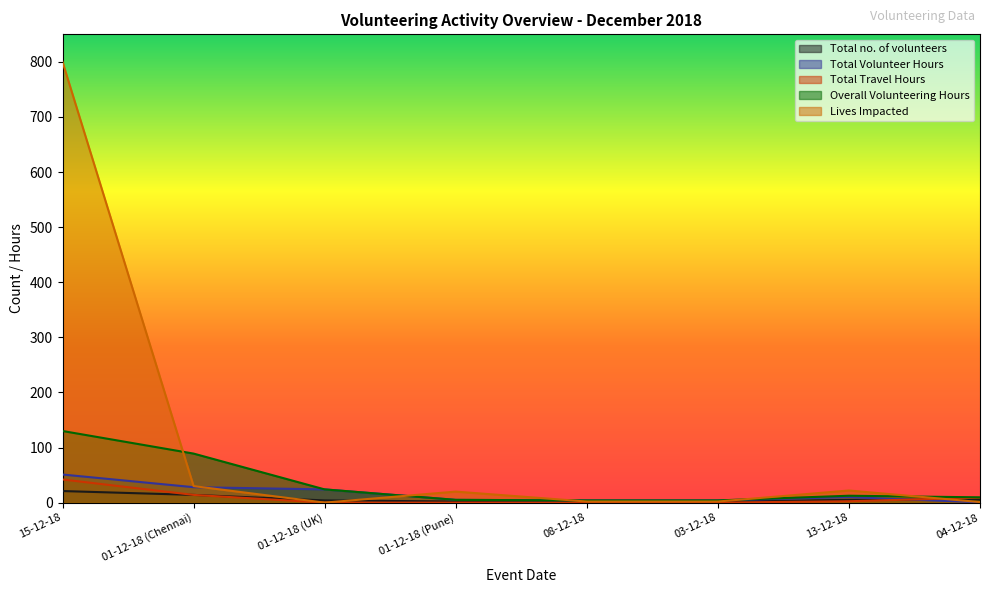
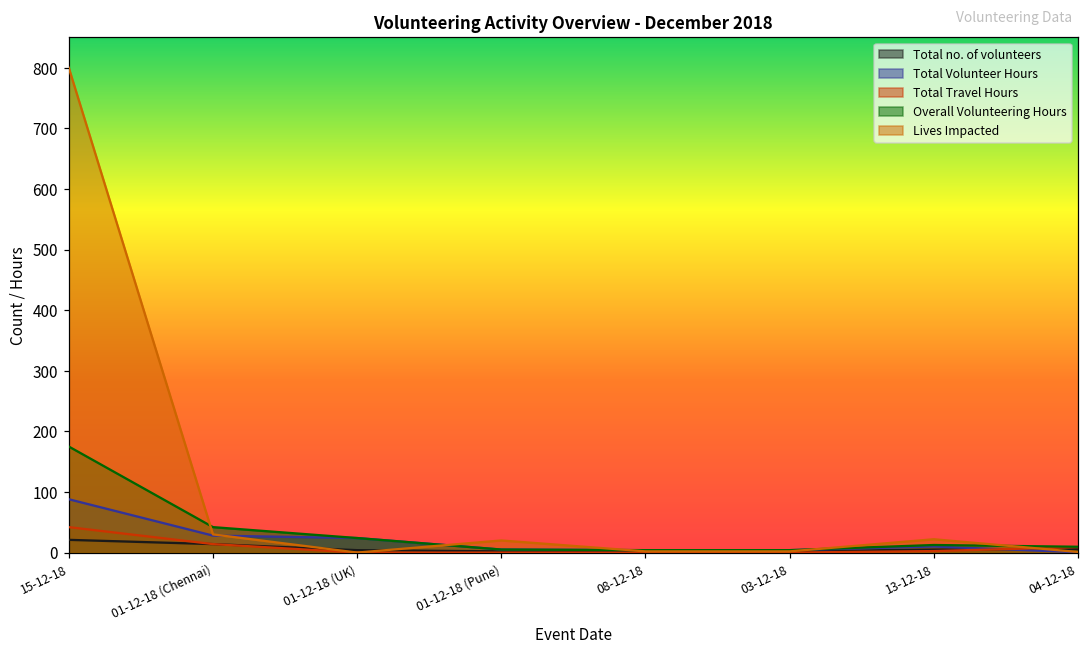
  {
    "Total no. of volunteers": {
      "15-12-18": 20
    },
    "Total Volunteer Hours": {
-     "15-12-18": 50
+     "15-12-18": 90
    },
    "Overall Volunteering Hours": {
-     "15-12-18": 130,
-     "01-12-18 (Chennai)": 90
+     "15-12-18": 180,
+     "01-12-18 (Chennai)": 40
    }
  }
